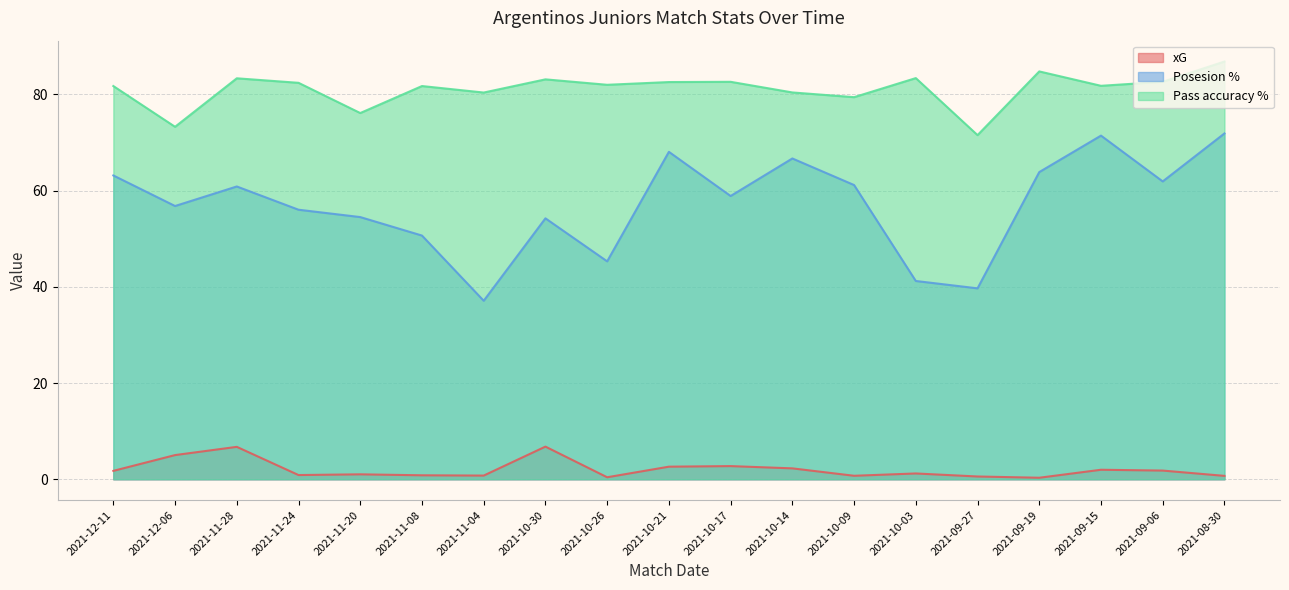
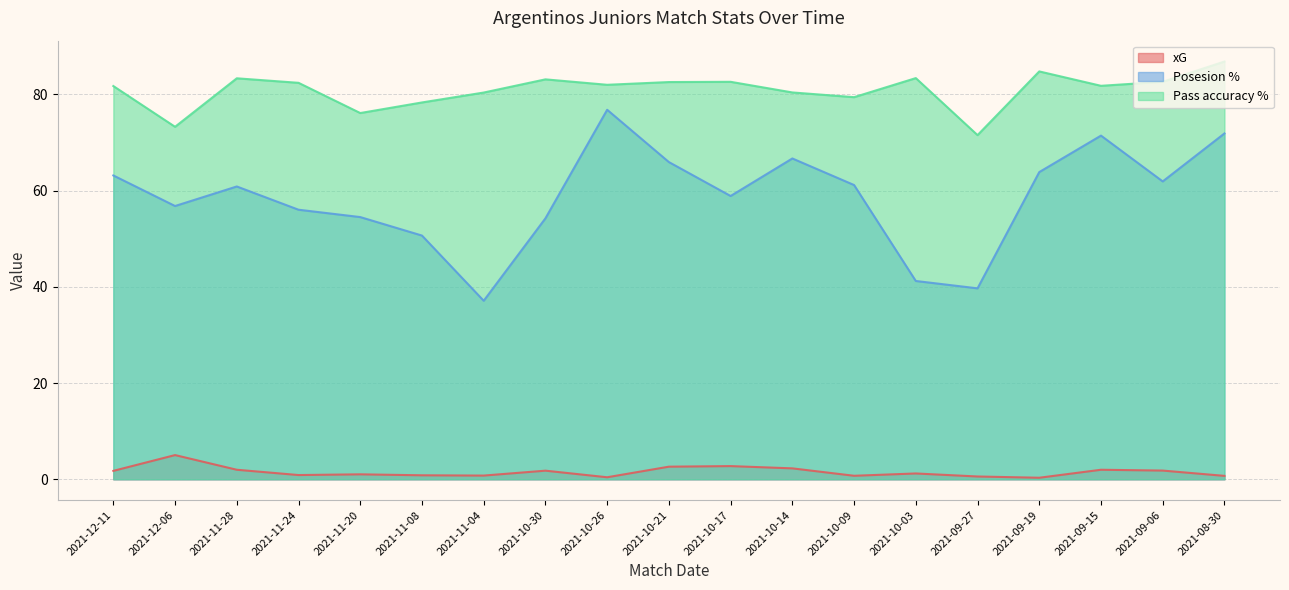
  {
    "xG": {
      "2021-12-11": 2,
      "2021-12-06": 5,
-     "2021-11-28": 7,
+     "2021-11-28": 2,
      "2021-11-24": 1,
      "2021-11-20": 1,
      "2021-11-08": 1,
      "2021-11-04": 1,
-     "2021-10-30": 7,
+     "2021-10-30": 2,
      "2021-10-26": 0,
      "2021-10-21": 3,
      "2021-10-17": 3,
      "2021-10-14": 2,
      "2021-10-09": 1,
      "2021-10-03": 1,
      "2021-09-27": 1,
      "2021-09-19": 0,
      "2021-09-15": 2,
      "2021-09-06": 2,
      "2021-08-30": 1
    },
    "Posesion %": {
      "2021-12-11": 63,
      "2021-12-06": 57,
      "2021-11-28": 61,
      "2021-11-24": 56,
      "2021-11-20": 54,
      "2021-11-08": 51,
      "2021-11-04": 37,
      "2021-10-30": 54,
-     "2021-10-26": 45,
-     "2021-10-21": 68,
+     "2021-10-26": 77,
+     "2021-10-21": 66,
      "2021-10-17": 59,
      "2021-10-14": 67,
      "2021-10-09": 61,
      "2021-10-03": 41,
      "2021-09-27": 40,
      "2021-09-19": 64,
      "2021-09-15": 71,
      "2021-09-06": 62,
      "2021-08-30": 72
    },
    "Pass accuracy %": {
      "2021-12-11": 82,
      "2021-12-06": 73,
      "2021-11-28": 83,
      "2021-11-24": 82,
      "2021-11-20": 76,
-     "2021-11-08": 82,
+     "2021-11-08": 78,
      "2021-11-04": 80,
      "2021-10-30": 83,
      "2021-10-26": 82,
      "2021-10-21": 83,
      "2021-10-17": 83,
      "2021-10-14": 80,
      "2021-10-09": 79,
      "2021-10-03": 83,
      "2021-09-27": 72,
      "2021-09-19": 85,
      "2021-09-15": 82
    }
  }
